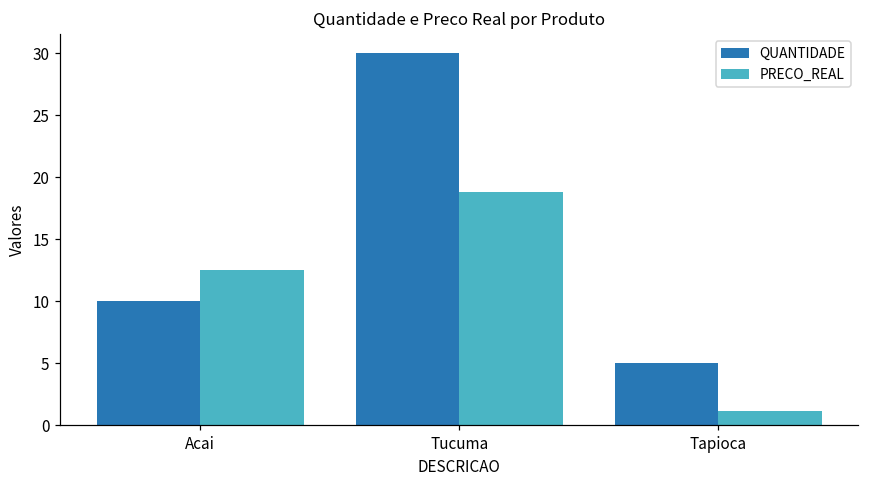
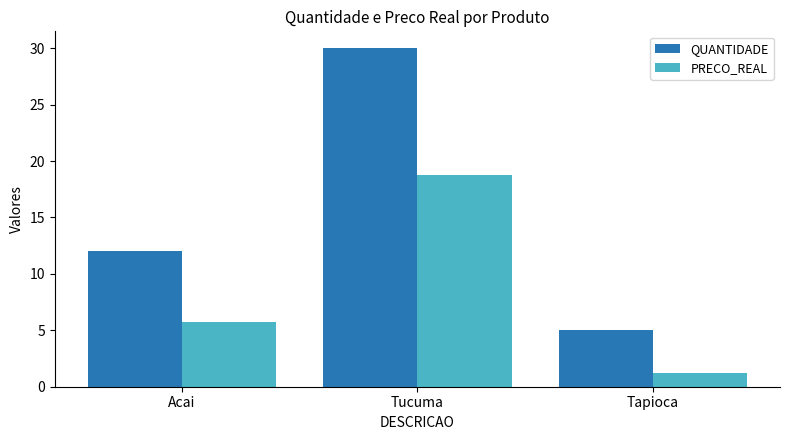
  {
    "QUANTIDADE": {
-     "Acai": 10,
+     "Acai": 12,
      "Tucuma": 30,
      "Tapioca": 5
    },
    "PRECO_REAL": {
-     "Acai": 12.5,
+     "Acai": 5.7,
      "Tucuma": 18.8,
      "Tapioca": 1.2
    }
  }
